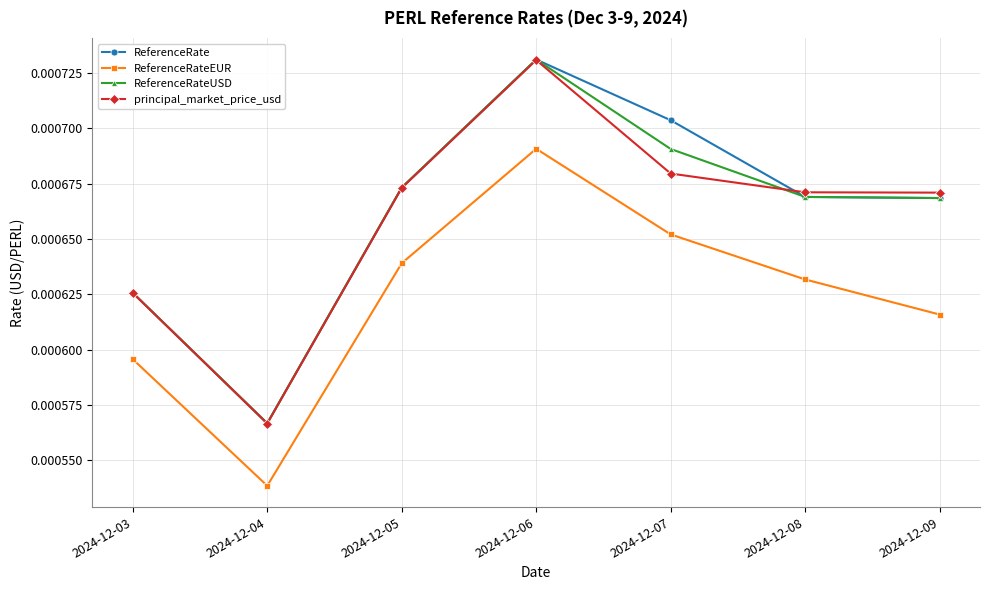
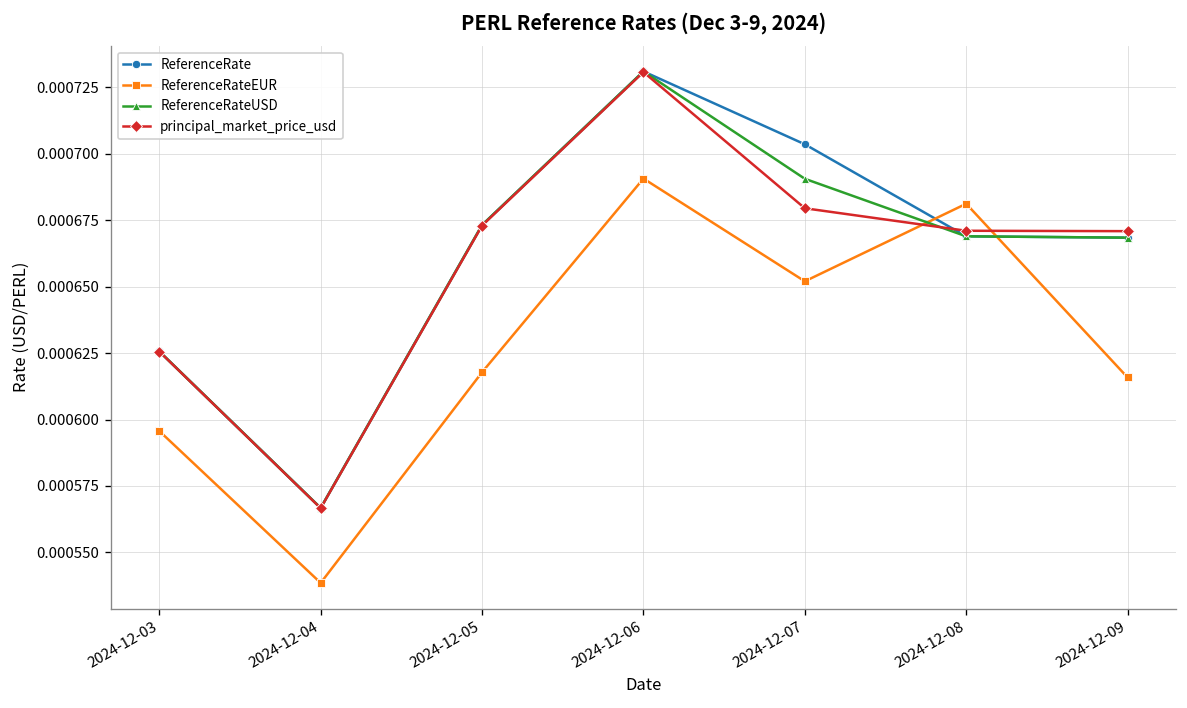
  {
    "ReferenceRate": {
      "2024-12-07": 0.000704
    },
    "ReferenceRateEUR": {
      "2024-12-03": 0.000596,
      "2024-12-04": 0.000539,
-     "2024-12-05": 0.000639,
+     "2024-12-05": 0.000618,
      "2024-12-06": 0.000691,
      "2024-12-07": 0.000652,
-     "2024-12-08": 0.000632,
+     "2024-12-08": 0.000681,
      "2024-12-09": 0.000616
    },
    "ReferenceRateUSD": {
      "2024-12-07": 0.000691
    },
    "principal_market_price_usd": {
      "2024-12-07": 0.000680,
      "2024-12-08": 0.000671,
      "2024-12-09": 0.000671
    }
  }
